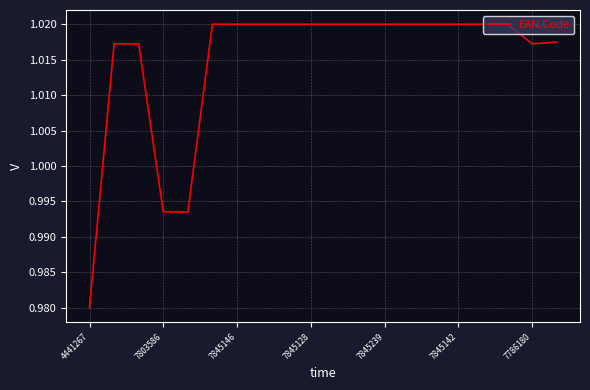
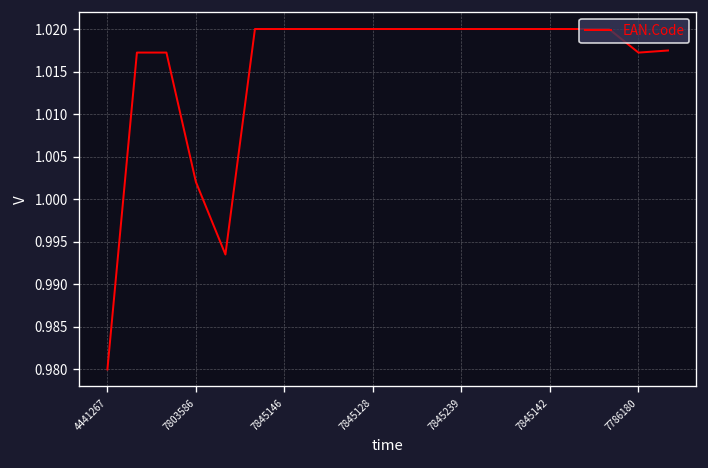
  {
    "4441267": 0.980,
-   "7803586": 0.994,
+   "7803586": 1.002,
    "7845146": 1.020,
    "7845128": 1.020,
    "7845239": 1.020,
    "7845142": 1.020,
    "7786180": 1.017
  }
